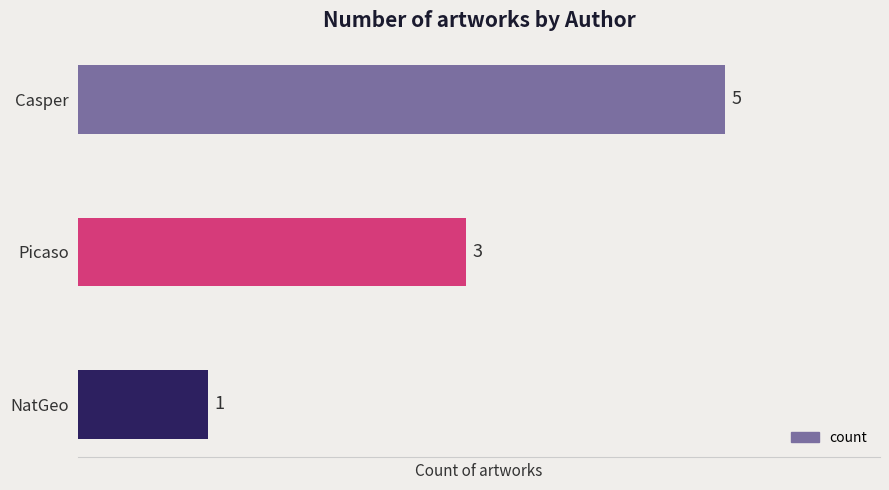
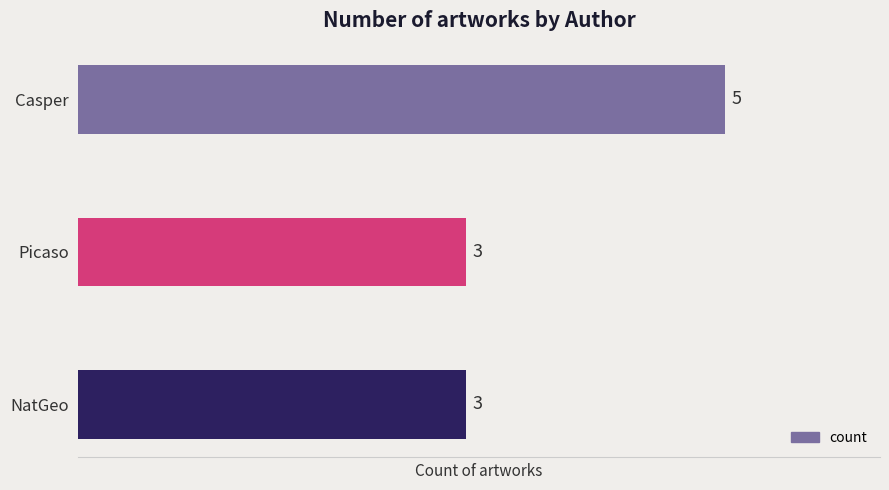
  {
    "Casper": 5,
    "Picaso": 3,
-   "NatGeo": 1
+   "NatGeo": 3
  }
